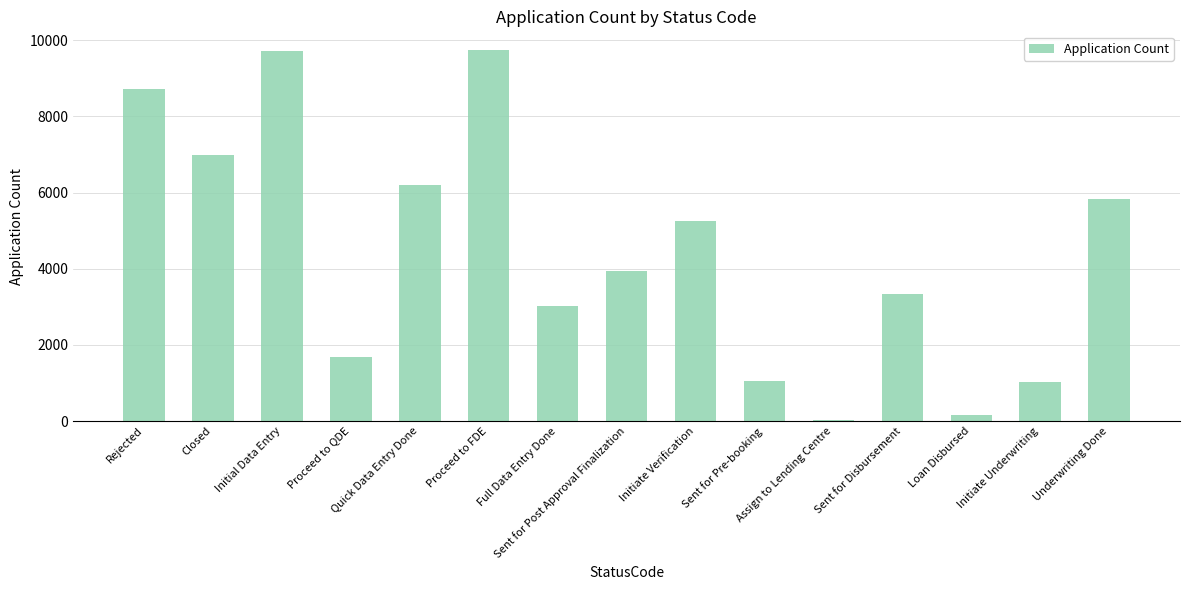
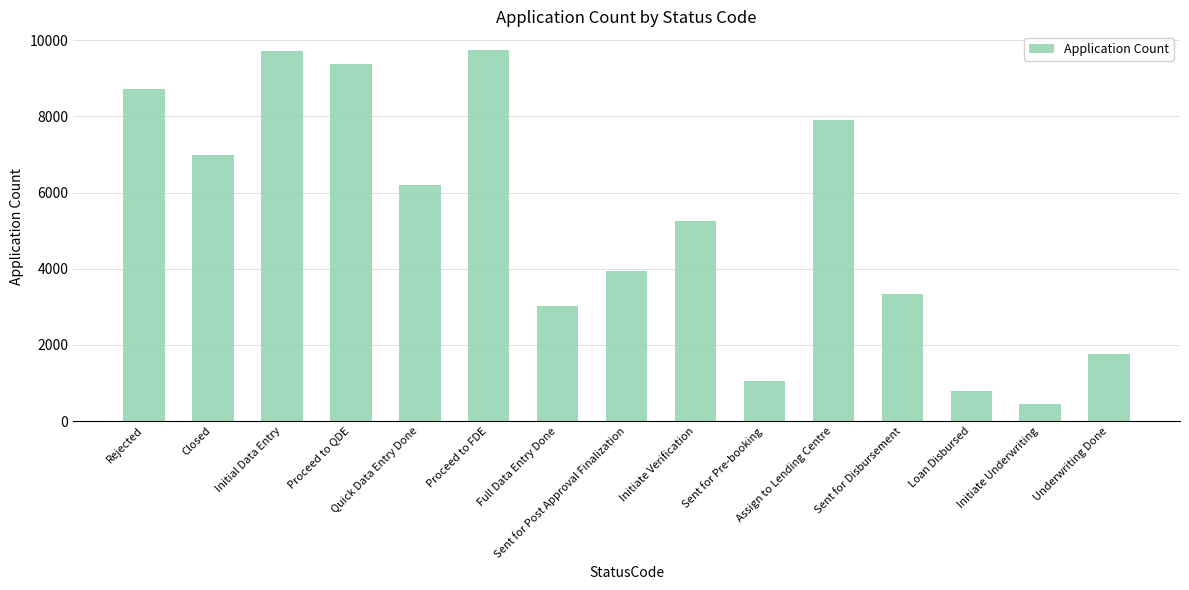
  {
    "Rejected": 8700,
    "Closed": 7000,
    "Initial Data Entry": 9700,
-   "Proceed to QDE": 1700,
+   "Proceed to QDE": 9400,
    "Quick Data Entry Done": 6200,
    "Proceed to FDE": 9700,
    "Full Data Entry Done": 3000,
    "Sent for Post Approval Finalization": 3900,
    "Initiate Verification": 5200,
    "Sent for Pre-booking": 1100,
-   "Assign to Lending Centre": 0,
+   "Assign to Lending Centre": 7900,
    "Sent for Disbursement": 3300,
-   "Loan Disbursed": 200,
-   "Initiate Underwriting": 1000,
-   "Underwriting Done": 5800
+   "Loan Disbursed": 800,
+   "Initiate Underwriting": 400,
+   "Underwriting Done": 1800
  }
